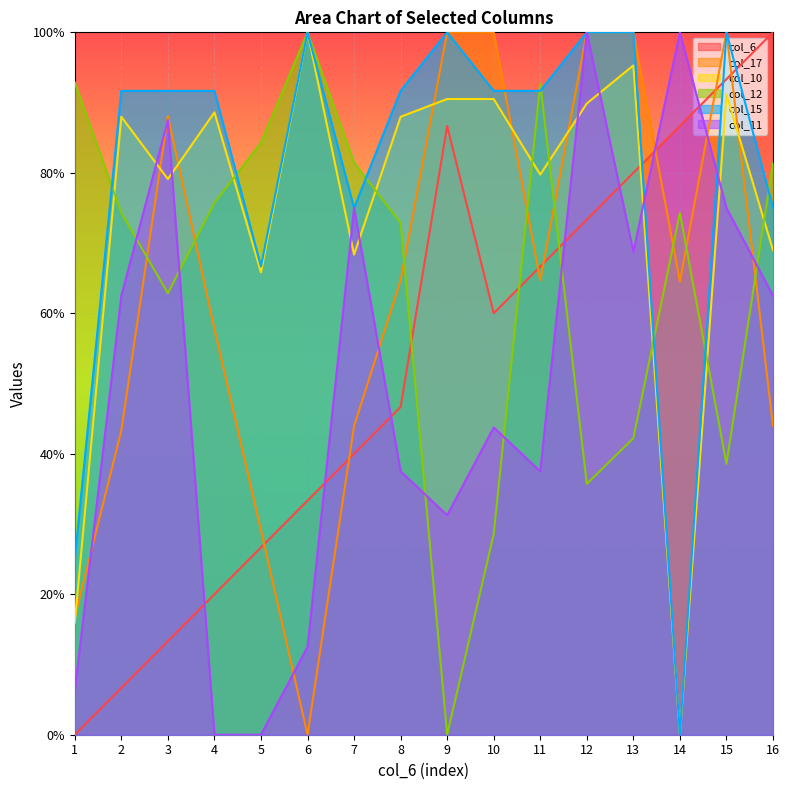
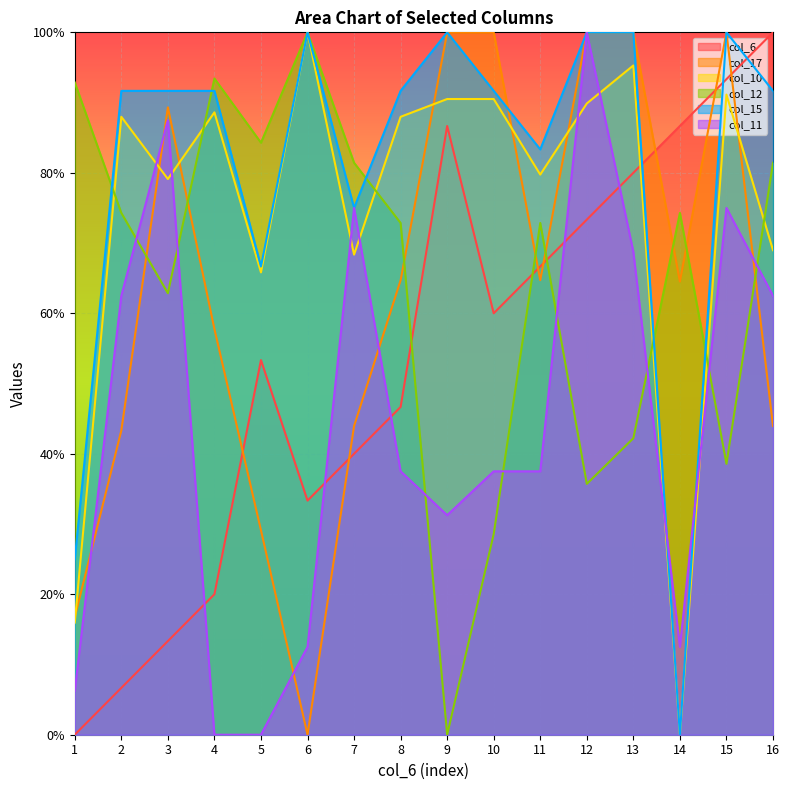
  {
    "col_6": {
      "1": "0%",
      "2": "7%",
      "3": "13%",
      "4": "20%",
-     "5": "27%",
+     "5": "53%",
      "6": "33%",
      "7": "40%",
      "8": "47%",
      "9": "87%",
      "10": "60%",
      "11": "67%",
      "12": "73%",
      "13": "80%",
      "14": "87%",
      "16": "100%"
    },
    "col_17": {
      "1": "17%",
      "2": "43%",
-     "3": "88%",
+     "3": "89%",
      "4": "58%",
      "5": "29%",
      "6": "0%",
      "7": "44%",
      "8": "65%",
      "10": "100%",
      "11": "65%",
      "14": "65%",
      "16": "44%"
    },
    "col_10": {
      "1": "16%",
      "2": "88%",
      "3": "79%",
      "4": "89%",
      "5": "66%",
      "7": "68%",
      "8": "88%",
      "9": "91%",
      "10": "91%",
      "11": "80%",
      "12": "90%",
      "13": "95%",
      "16": "69%"
    },
    "col_12": {
      "1": "93%",
      "2": "74%",
      "3": "63%",
-     "4": "76%",
+     "4": "93%",
      "5": "84%",
      "7": "81%",
      "8": "73%",
      "9": "0%",
      "10": "29%",
-     "11": "93%",
+     "11": "73%",
      "12": "36%",
      "13": "42%",
      "14": "74%",
      "15": "39%",
      "16": "81%"
    },
    "col_15": {
      "1": "25%",
      "2": "92%",
      "3": "92%",
      "4": "92%",
      "5": "67%",
      "8": "92%",
      "10": "92%",
-     "11": "92%",
-     "16": "75%"
+     "11": "83%",
+     "16": "92%"
    },
    "col_11": {
      "1": "6%",
      "2": "63%",
      "3": "88%",
      "4": "0%",
      "5": "0%",
      "6": "13%",
      "8": "38%",
      "9": "31%",
-     "10": "44%",
+     "10": "38%",
      "11": "38%",
      "13": "69%",
-     "14": "100%",
+     "14": "13%",
      "15": "75%",
      "16": "63%"
    }
  }
